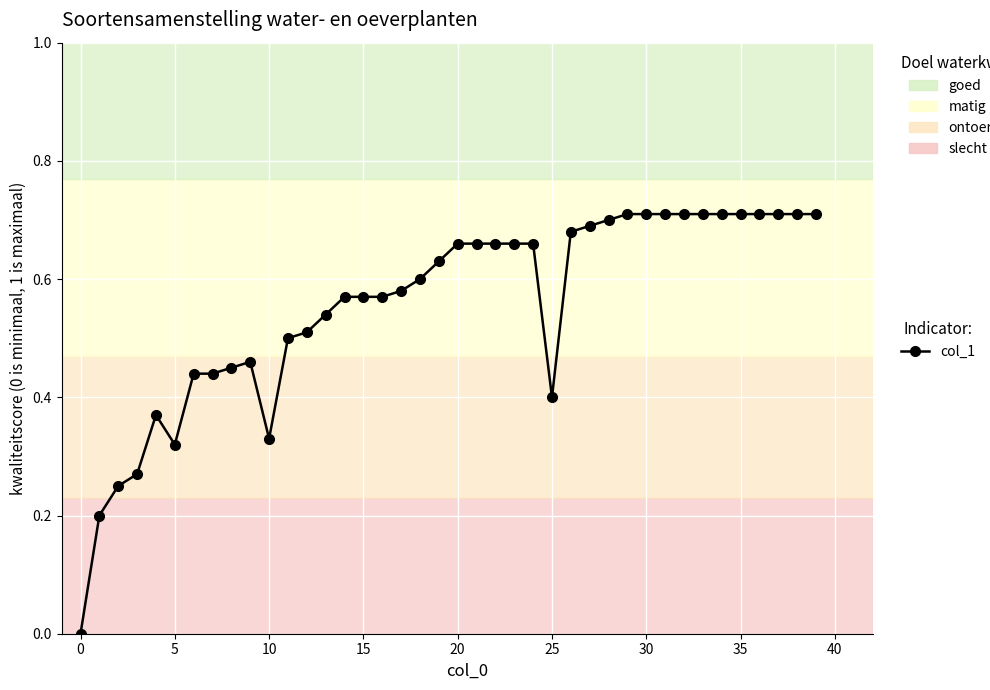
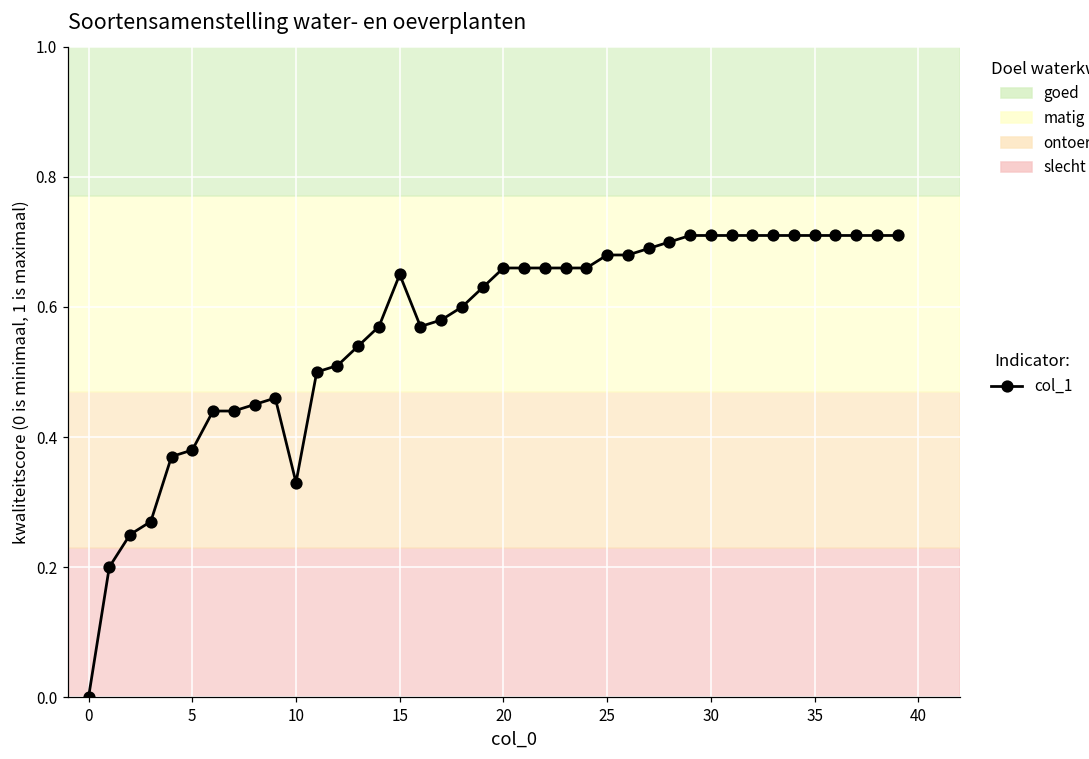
  {
    "0": 0.00,
-   "5": 0.32,
+   "5": 0.38,
    "10": 0.33,
-   "15": 0.57,
+   "15": 0.65,
    "20": 0.66,
-   "25": 0.40,
+   "25": 0.68,
    "30": 0.71,
    "35": 0.71
  }
